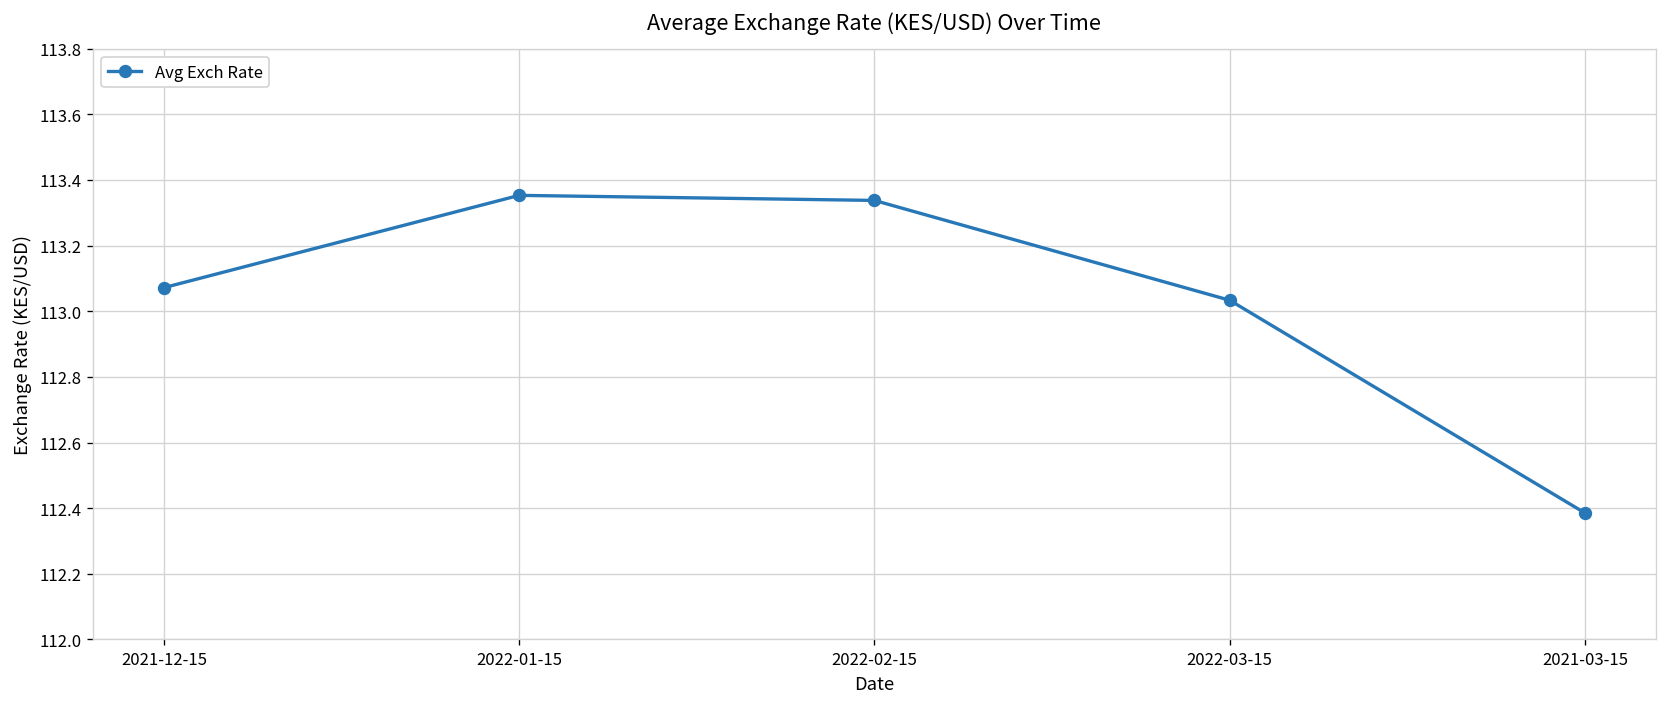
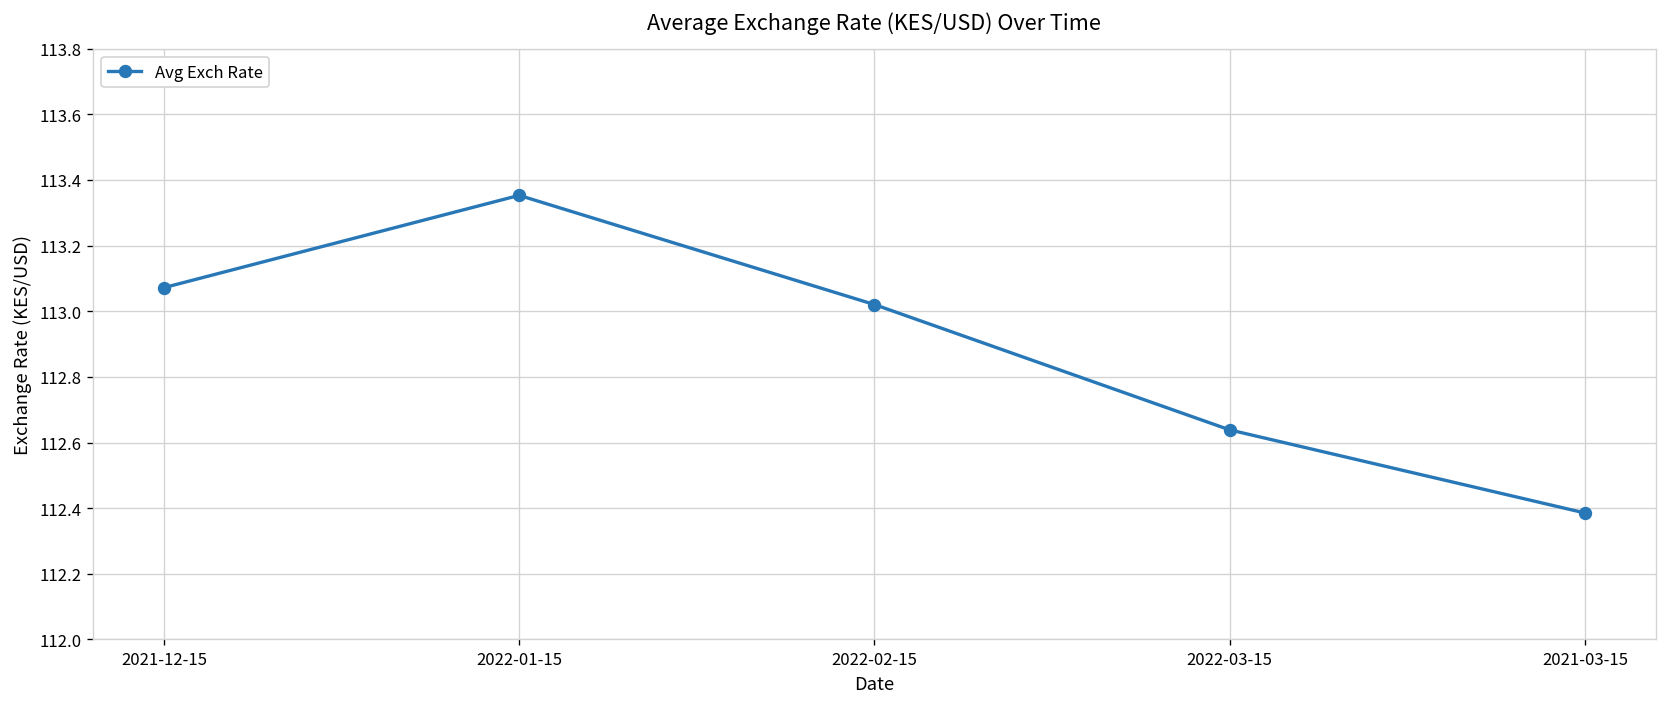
  {
    "2021-12-15": 113.07,
    "2022-01-15": 113.35,
-   "2022-02-15": 113.34,
-   "2022-03-15": 113.03,
+   "2022-02-15": 113.02,
+   "2022-03-15": 112.64,
    "2021-03-15": 112.39
  }
